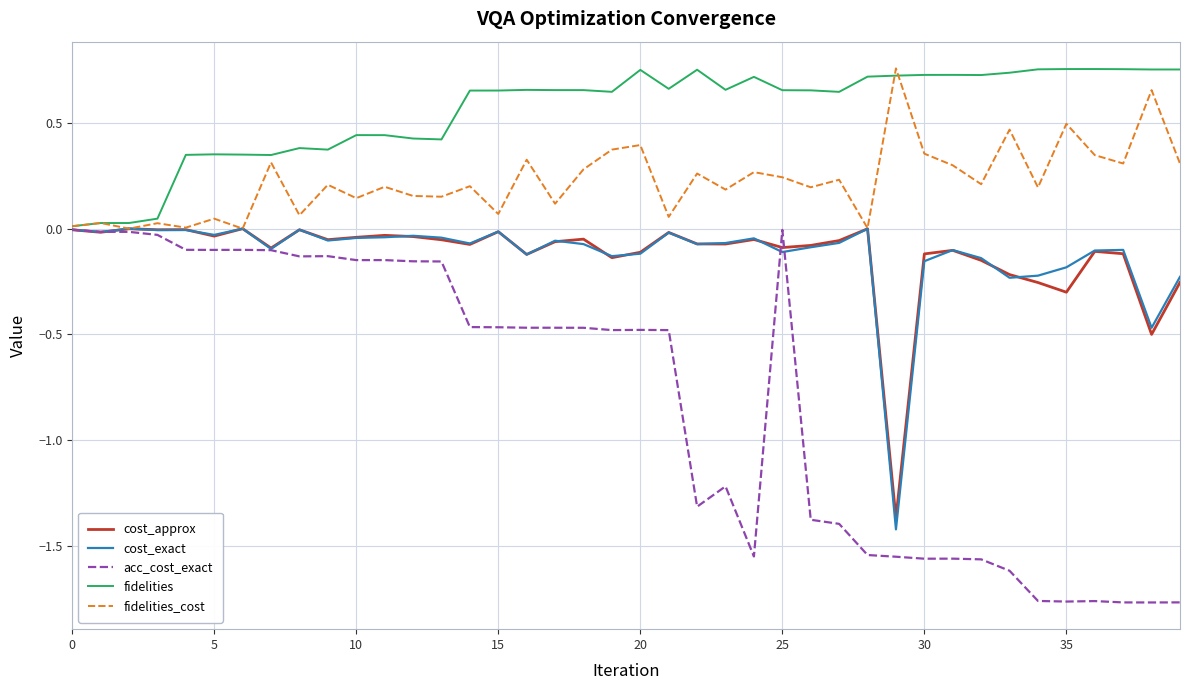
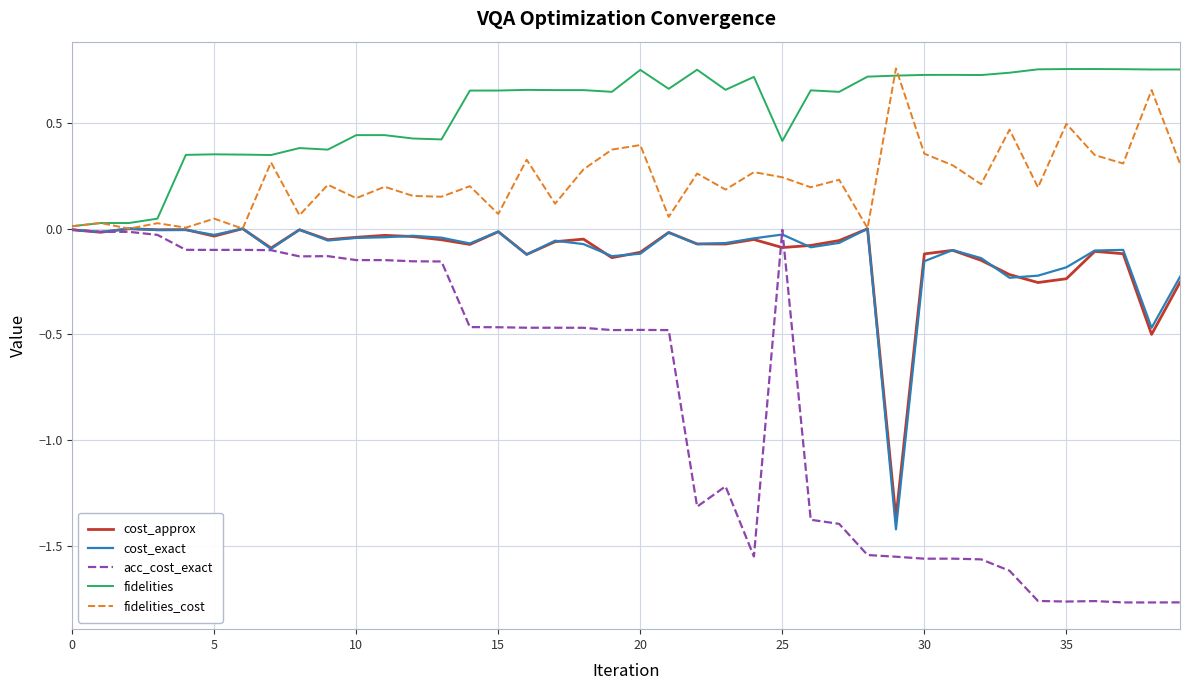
  {
    "cost_approx": {
      "25": -0.09,
      "30": -0.12,
-     "35": -0.30
+     "35": -0.24
    },
    "cost_exact": {
-     "25": -0.11,
+     "25": -0.03,
      "30": -0.15,
      "35": -0.18
    },
    "acc_cost_exact": {
      "5": -0.10,
      "10": -0.15,
      "15": -0.47,
      "20": -0.48,
      "25": -0.01,
      "30": -1.56,
      "35": -1.76
    },
    "fidelities": {
      "5": 0.35,
      "10": 0.44,
      "15": 0.65,
      "20": 0.75,
-     "25": 0.66,
+     "25": 0.41,
      "30": 0.73,
      "35": 0.76
    },
    "fidelities_cost": {
      "5": 0.05,
      "10": 0.14,
      "15": 0.07,
      "20": 0.40,
      "25": 0.24,
      "30": 0.35,
      "35": 0.50
    }
  }
